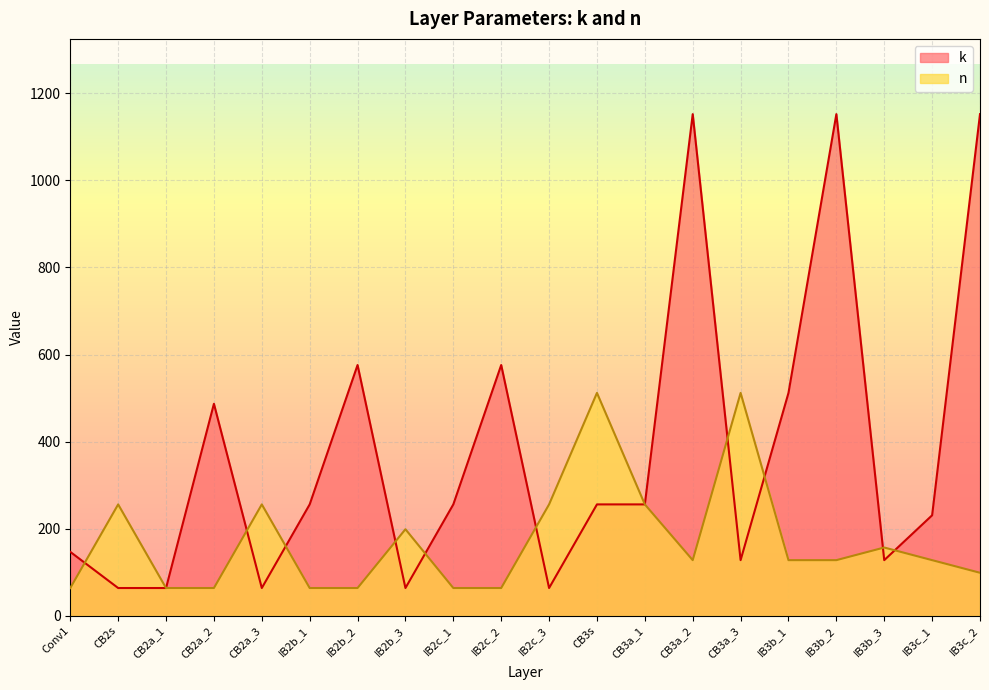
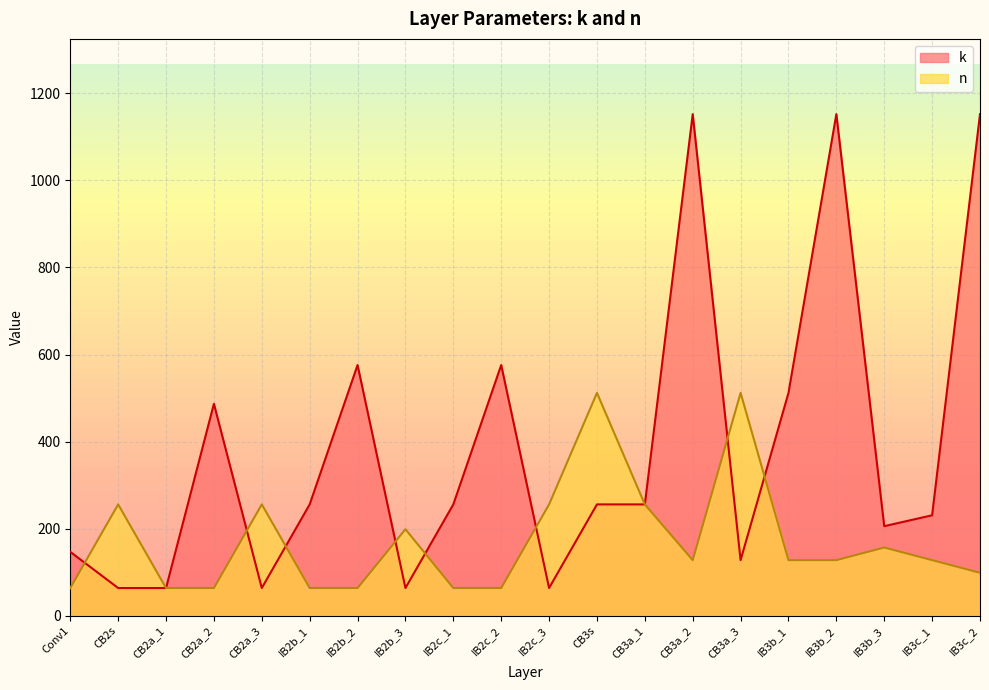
  {
    "k": {
      "Conv1": 150,
      "CB2s": 60,
      "CB2a_2": 490,
      "CB2a_3": 60,
      "IB2b_1": 260,
      "IB2b_2": 580,
      "IB2b_3": 60,
      "IB2c_1": 260,
      "IB2c_2": 580,
      "IB2c_3": 60,
      "CB3s": 260,
      "CB3a_2": 1150,
      "CB3a_3": 130,
      "IB3b_1": 510,
      "IB3b_2": 1150,
-     "IB3b_3": 130,
+     "IB3b_3": 210,
      "IB3c_1": 230,
      "IB3c_2": 1150
    },
    "n": {
      "Conv1": 60,
      "CB2s": 260,
      "CB2a_2": 60,
      "CB2a_3": 260,
      "IB2b_1": 60,
      "IB2b_2": 60,
      "IB2b_3": 200,
      "IB2c_1": 60,
      "IB2c_2": 60,
      "IB2c_3": 260,
      "CB3s": 510,
      "CB3a_2": 130,
      "CB3a_3": 510,
      "IB3b_1": 130,
      "IB3b_2": 130,
      "IB3b_3": 160,
      "IB3c_1": 130,
      "IB3c_2": 100
    }
  }
